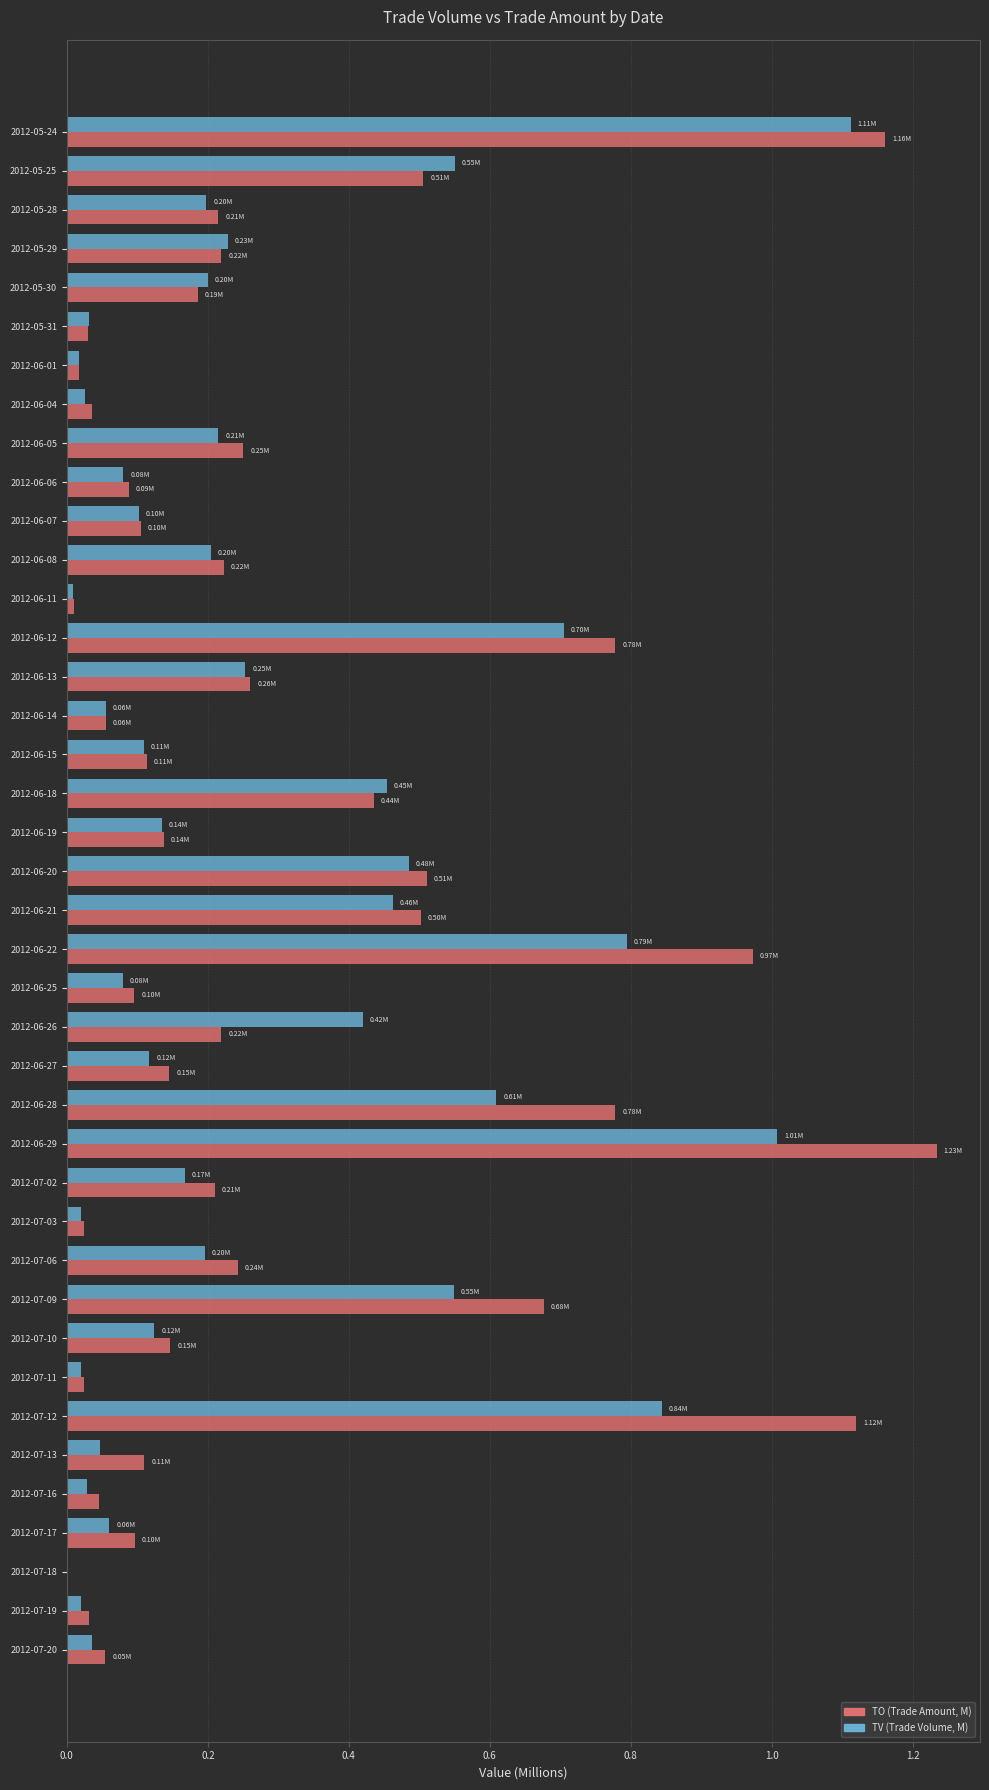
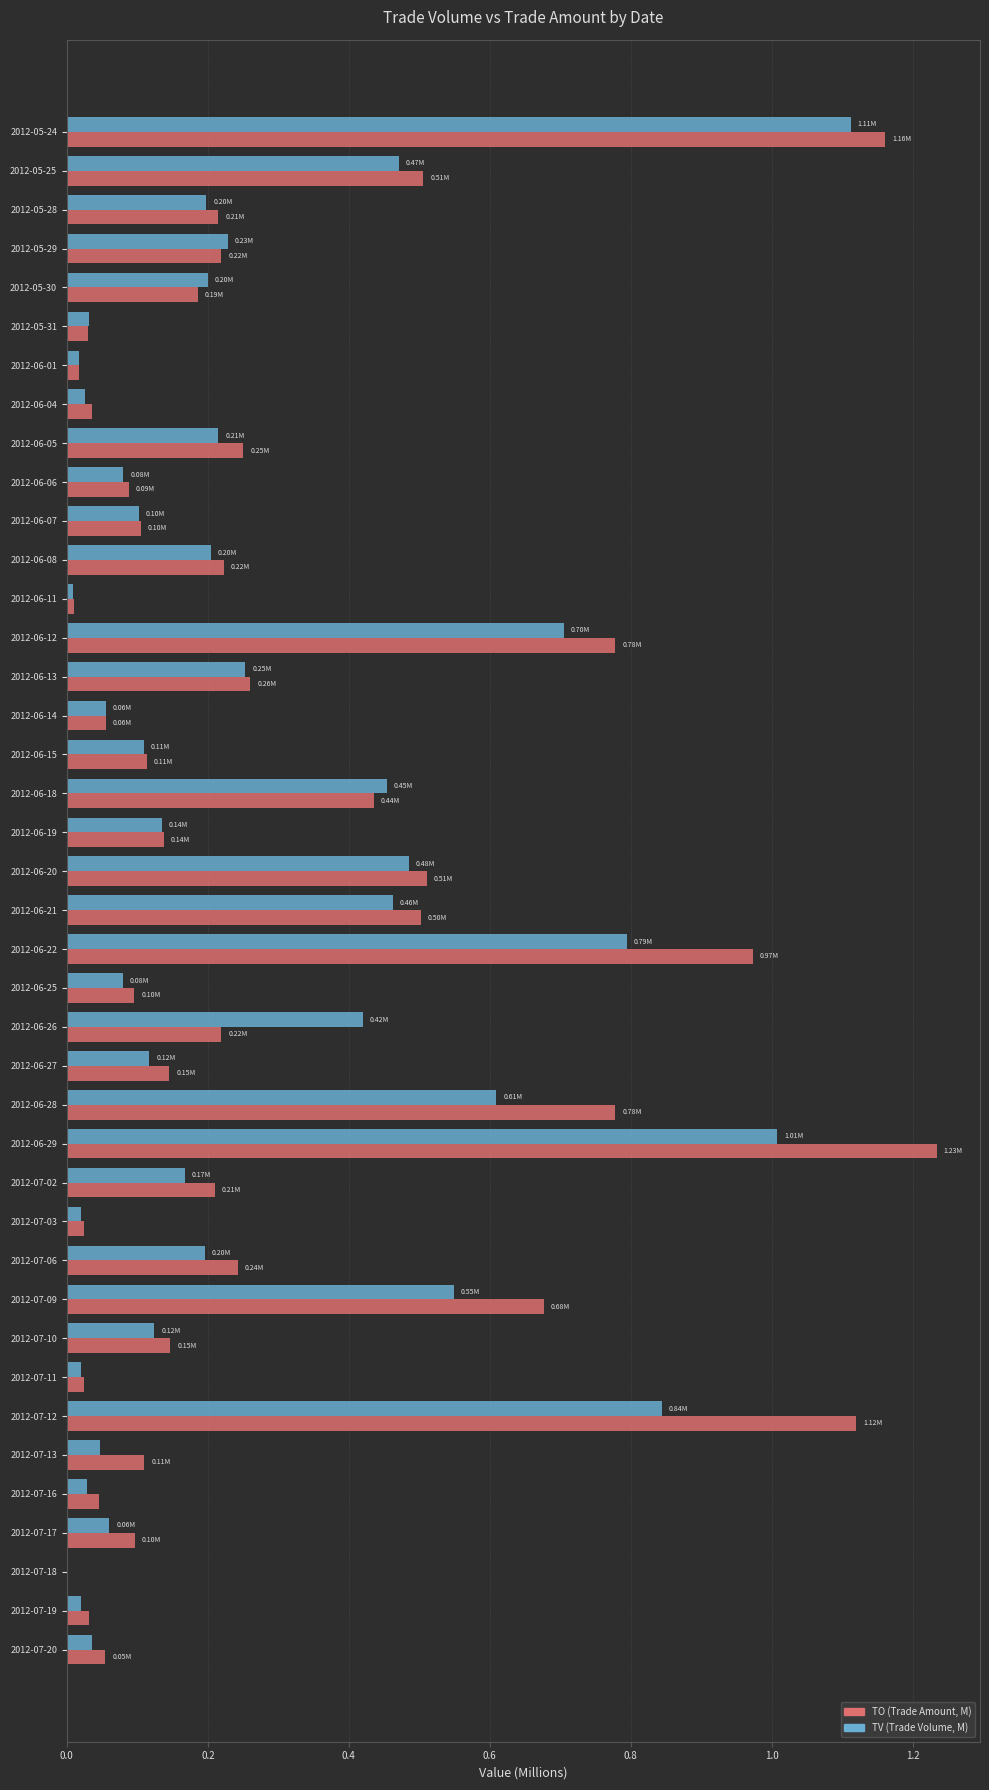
  {
    "TO (Trade Amount, M)": {
      "2012-05-24": "1.16M",
      "2012-05-25": "0.51M",
      "2012-05-28": "0.21M",
      "2012-05-29": "0.22M",
      "2012-05-30": "0.19M",
      "2012-06-05": "0.25M",
      "2012-06-06": "0.09M",
      "2012-06-07": "0.10M",
      "2012-06-08": "0.22M",
      "2012-06-12": "0.78M",
      "2012-06-13": "0.26M",
      "2012-06-14": "0.06M",
      "2012-06-15": "0.11M",
      "2012-06-18": "0.44M",
      "2012-06-19": "0.14M",
      "2012-06-20": "0.51M",
      "2012-06-21": "0.50M",
      "2012-06-22": "0.97M",
      "2012-06-25": "0.10M",
      "2012-06-26": "0.22M",
      "2012-06-27": "0.15M",
      "2012-06-28": "0.78M",
      "2012-06-29": "1.23M",
      "2012-07-02": "0.21M",
      "2012-07-06": "0.24M",
      "2012-07-09": "0.68M",
      "2012-07-10": "0.15M",
      "2012-07-12": "1.12M",
      "2012-07-13": "0.11M",
      "2012-07-17": "0.10M",
      "2012-07-20": "0.05M"
    },
    "TV (Trade Volume, M)": {
      "2012-05-24": "1.11M",
-     "2012-05-25": "0.55M",
+     "2012-05-25": "0.47M",
      "2012-05-28": "0.20M",
      "2012-05-29": "0.23M",
      "2012-05-30": "0.20M",
      "2012-06-05": "0.21M",
      "2012-06-06": "0.08M",
      "2012-06-07": "0.10M",
      "2012-06-08": "0.20M",
      "2012-06-12": "0.70M",
      "2012-06-13": "0.25M",
      "2012-06-14": "0.06M",
      "2012-06-15": "0.11M",
      "2012-06-18": "0.45M",
      "2012-06-19": "0.14M",
      "2012-06-20": "0.48M",
      "2012-06-21": "0.46M",
      "2012-06-22": "0.79M",
      "2012-06-25": "0.08M",
      "2012-06-26": "0.42M",
      "2012-06-27": "0.12M",
      "2012-06-28": "0.61M",
      "2012-06-29": "1.01M",
      "2012-07-02": "0.17M",
      "2012-07-06": "0.20M",
      "2012-07-09": "0.55M",
      "2012-07-10": "0.12M",
      "2012-07-12": "0.84M",
      "2012-07-17": "0.06M"
    }
  }
